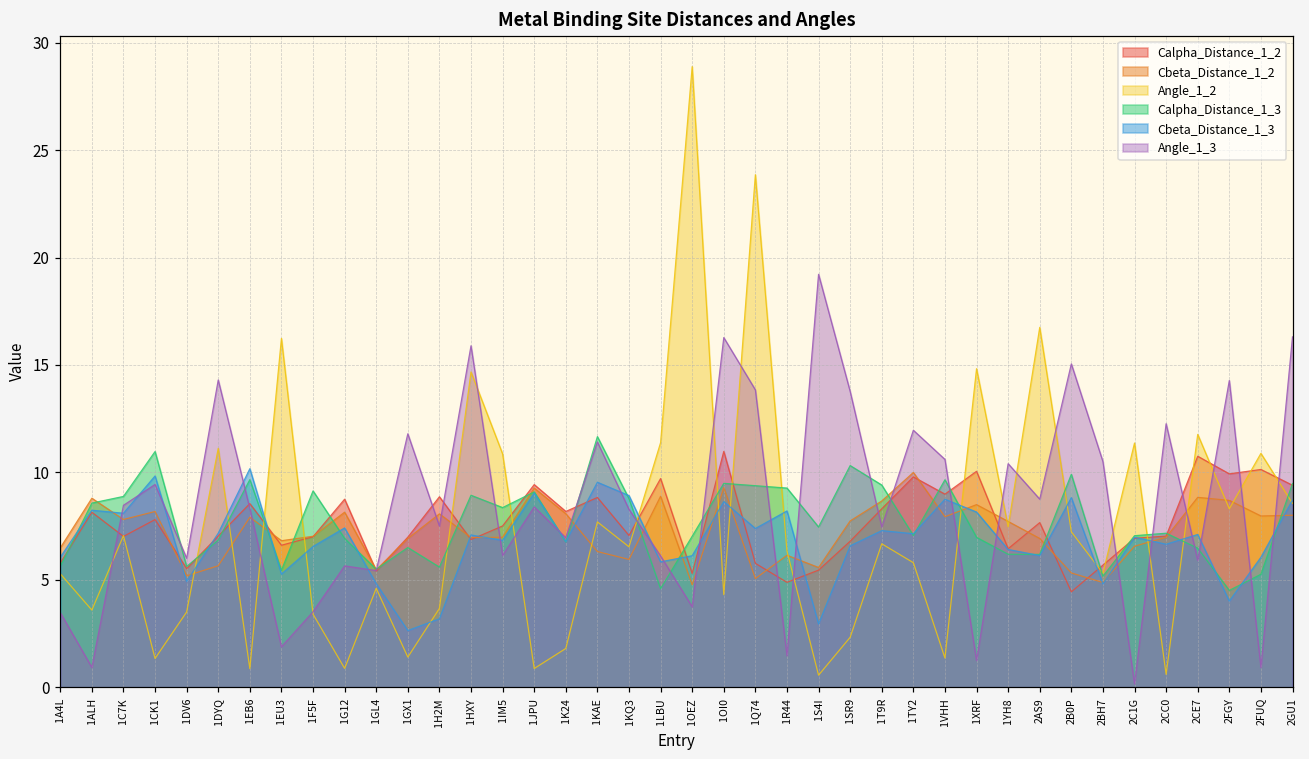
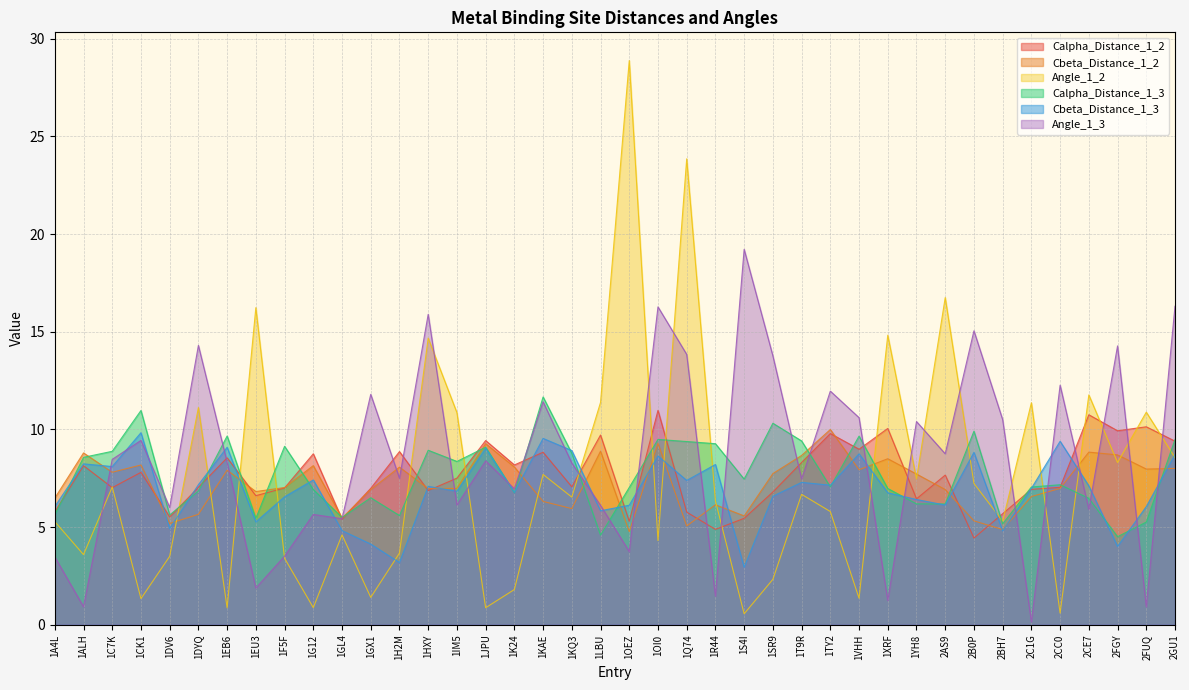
  {
    "Angle_1_2": {
      "1A4L": 5.3,
      "1ALH": 3.6,
      "1CK1": 1.3,
      "1DV6": 3.5,
      "1DYQ": 11.1,
      "1EB6": 0.9,
      "1EU3": 16.2,
      "1G12": 0.9,
      "1GL4": 4.6,
      "1GX1": 1.4,
      "1H2M": 3.7,
      "1HXY": 14.7,
      "1IM5": 10.9,
      "1JPU": 0.9,
      "1K24": 1.8,
      "1KAE": 7.7,
      "1KQ3": 6.5,
      "1LBU": 11.4,
      "1OEZ": 28.9,
      "1OI0": 4.3,
      "1Q74": 23.9,
      "1R44": 6.3,
      "1S4I": 0.6,
      "1SR9": 2.3,
      "1T9R": 6.7,
      "1TY2": 5.8,
      "1VHH": 1.4,
      "1XRF": 14.8,
      "1YH8": 7.5,
      "2AS9": 16.7,
      "2B0P": 7.2,
      "2BH7": 5.3,
      "2C1G": 11.4,
      "2CC0": 0.6,
      "2CE7": 11.8,
      "2FGY": 8.3,
      "2FUQ": 10.9,
      "2GU1": 8.6
    },
    "Calpha_Distance_1_3": {
      "1A4L": 5.6,
      "1ALH": 8.6,
      "1C7K": 8.9,
      "1CK1": 11.0,
      "1DYQ": 6.8,
      "1EB6": 9.7,
      "1EU3": 5.4,
      "1F5F": 9.1,
      "1G12": 6.9,
      "1GX1": 6.5,
      "1H2M": 5.6,
      "1HXY": 8.9,
      "1IM5": 8.4,
      "1KAE": 11.7,
      "1KQ3": 8.8,
      "1LBU": 4.6,
      "1OEZ": 7.0,
      "1OI0": 9.5,
      "1Q74": 9.4,
      "1R44": 9.3,
      "1S4I": 7.5,
      "1SR9": 10.3,
      "1T9R": 9.4,
      "1VHH": 9.7,
      "1XRF": 7.0,
      "1YH8": 6.2,
      "2B0P": 9.9,
      "2BH7": 5.2,
      "2CC0": 7.2,
      "2CE7": 6.5,
      "2FGY": 4.5,
      "2FUQ": 5.3
    },
    "Cbeta_Distance_1_3": {
      "1A4L": 6.1,
      "1C7K": 8.1,
      "1CK1": 9.8,
      "1DV6": 4.9,
      "1DYQ": 7.2,
-     "1EB6": 10.2,
+     "1EB6": 9.1,
      "1EU3": 5.3,
      "1F5F": 6.6,
      "1G12": 7.4,
      "1GL4": 4.8,
-     "1GX1": 2.6,
+     "1GX1": 4.1,
      "1H2M": 3.2,
      "1IM5": 6.8,
      "1KAE": 9.5,
      "1KQ3": 8.9,
      "1LBU": 5.8,
      "1OEZ": 6.1,
      "1OI0": 8.6,
      "1Q74": 7.4,
      "1R44": 8.2,
      "1S4I": 2.9,
      "1SR9": 6.6,
      "1T9R": 7.3,
      "1VHH": 8.7,
-     "1XRF": 8.2,
+     "1XRF": 6.8,
      "2B0P": 8.8,
-     "2CC0": 6.7,
+     "2CC0": 9.4,
      "2CE7": 7.1,
      "2FGY": 4.0,
      "2FUQ": 6.0,
      "2GU1": 8.7
    },
    "Angle_1_3": {
      "1A4L": 3.5,
      "1ALH": 0.9,
      "1C7K": 8.5,
      "1CK1": 9.4,
      "1DV6": 6.0,
      "1DYQ": 14.3,
      "1EB6": 8.3,
      "1EU3": 1.9,
      "1G12": 5.6,
      "1GX1": 11.8,
      "1H2M": 7.5,
      "1HXY": 15.9,
      "1IM5": 6.1,
      "1JPU": 8.4,
      "1K24": 7.0,
      "1KAE": 11.4,
      "1KQ3": 8.3,
      "1LBU": 6.1,
      "1OEZ": 3.7,
      "1OI0": 16.3,
      "1Q74": 13.8,
      "1R44": 1.5,
      "1S4I": 19.2,
      "1SR9": 13.8,
      "1T9R": 7.5,
      "1TY2": 12.0,
      "1VHH": 10.6,
      "1XRF": 1.2,
      "1YH8": 10.4,
      "2AS9": 8.8,
      "2B0P": 15.0,
      "2BH7": 10.5,
      "2C1G": 0.2,
      "2CC0": 12.3,
      "2CE7": 5.9,
      "2FGY": 14.3,
      "2FUQ": 0.9,
      "2GU1": 16.3
    }
  }
